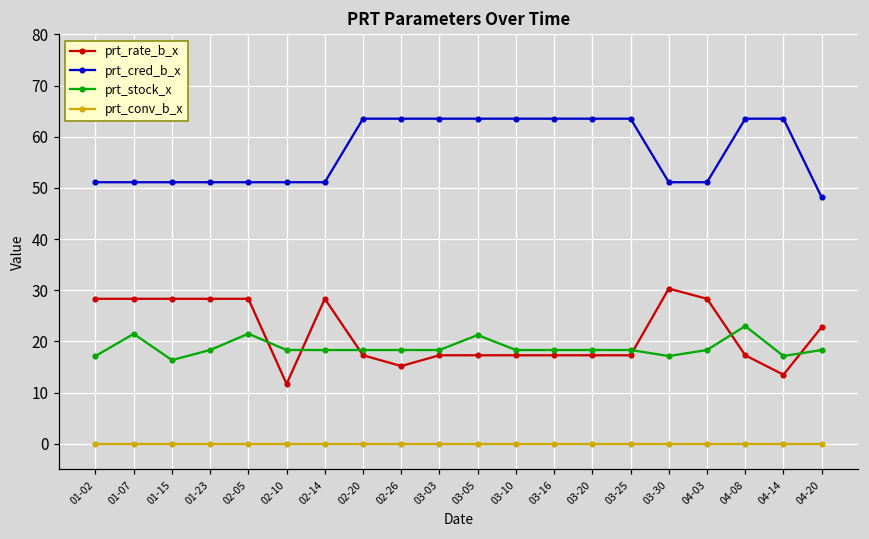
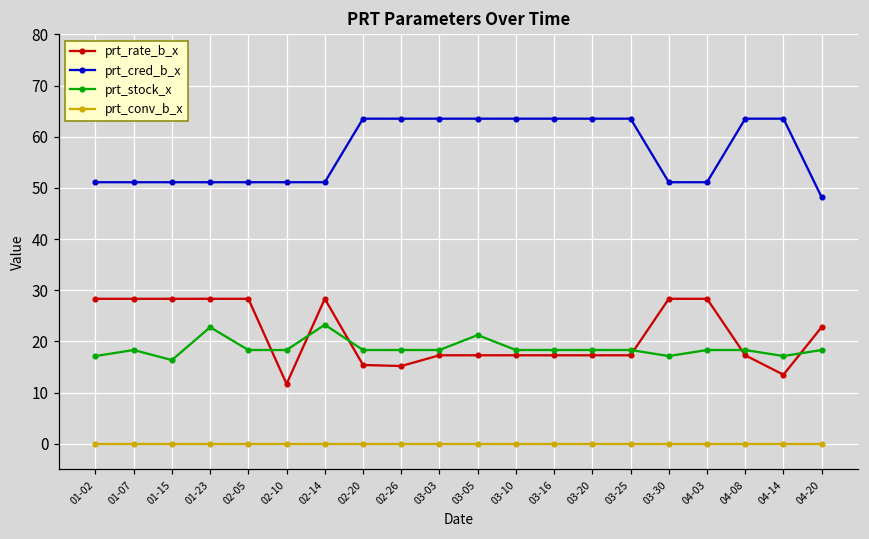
  {
    "prt_rate_b_x": {
      "01-02": 28,
      "01-07": 28,
      "01-15": 28,
      "01-23": 28,
      "02-05": 28,
      "02-10": 12,
      "02-14": 28,
-     "02-20": 17,
+     "02-20": 15,
      "02-26": 15,
      "03-03": 17,
      "03-05": 17,
      "03-10": 17,
      "03-16": 17,
      "03-20": 17,
      "03-25": 17,
-     "03-30": 30,
+     "03-30": 28,
      "04-03": 28,
      "04-08": 17,
      "04-14": 14,
      "04-20": 23
    },
    "prt_cred_b_x": {
      "01-02": 51,
      "01-07": 51,
      "01-15": 51,
      "01-23": 51,
      "02-05": 51,
      "02-10": 51,
      "02-14": 51,
      "02-20": 64,
      "02-26": 64,
      "03-03": 64,
      "03-05": 64,
      "03-10": 64,
      "03-16": 64,
      "03-20": 64,
      "03-25": 64,
      "03-30": 51,
      "04-03": 51,
      "04-08": 64,
      "04-14": 64,
      "04-20": 48
    },
    "prt_stock_x": {
      "01-02": 17,
-     "01-07": 21,
+     "01-07": 18,
      "01-15": 16,
-     "01-23": 18,
-     "02-05": 22,
+     "01-23": 23,
+     "02-05": 18,
      "02-10": 18,
-     "02-14": 18,
+     "02-14": 23,
      "02-20": 18,
      "02-26": 18,
      "03-03": 18,
      "03-05": 21,
      "03-10": 18,
      "03-16": 18,
      "03-20": 18,
      "03-25": 18,
      "03-30": 17,
      "04-03": 18,
-     "04-08": 23,
+     "04-08": 18,
      "04-14": 17,
      "04-20": 18
    },
    "prt_conv_b_x": {
      "01-02": 0,
      "01-07": 0,
      "01-15": 0,
      "01-23": 0,
      "02-05": 0,
      "02-10": 0,
      "02-14": 0,
      "02-20": 0,
      "02-26": 0,
      "03-03": 0,
      "03-05": 0,
      "03-10": 0,
      "03-16": 0,
      "03-20": 0,
      "03-25": 0,
      "03-30": 0,
      "04-03": 0,
      "04-08": 0,
      "04-14": 0,
      "04-20": 0
    }
  }
